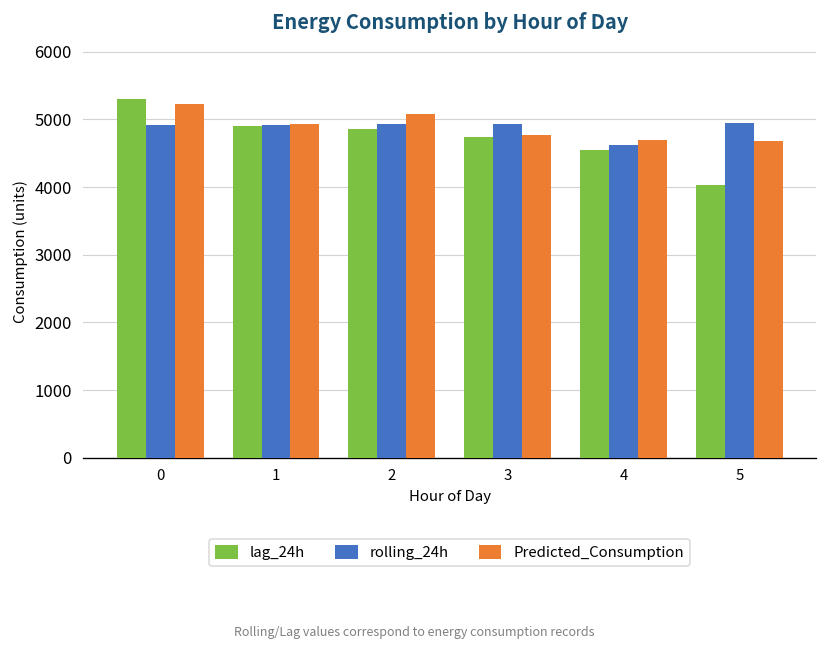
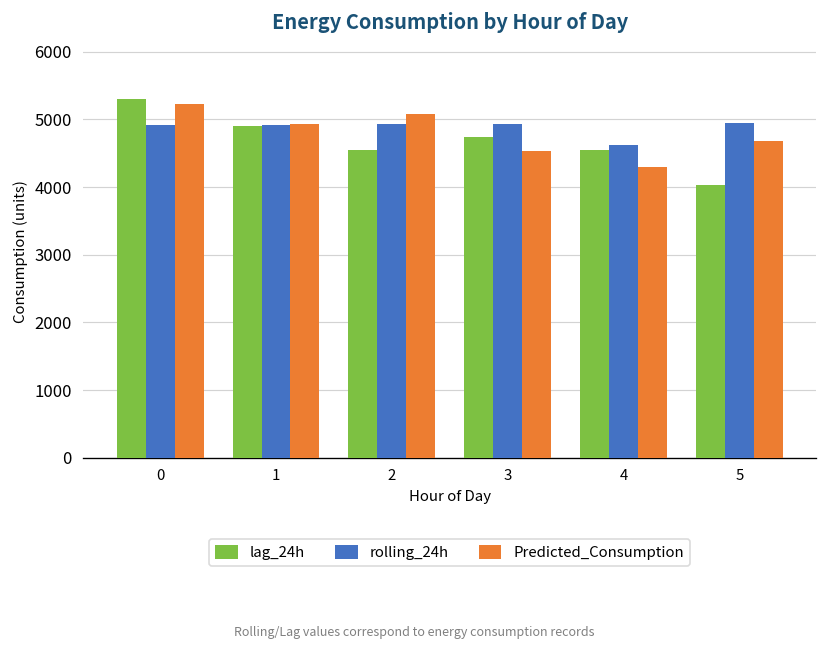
  {
    "lag_24h": {
      "0": 5300,
      "1": 4900,
-     "2": 4900,
+     "2": 4500,
      "3": 4700,
      "4": 4500,
      "5": 4000
    },
    "rolling_24h": {
      "0": 4900,
      "1": 4900,
      "2": 4900,
      "3": 4900,
      "4": 4600,
      "5": 5000
    },
    "Predicted_Consumption": {
      "0": 5200,
      "1": 4900,
      "2": 5100,
-     "3": 4800,
-     "4": 4700,
+     "3": 4500,
+     "4": 4300,
      "5": 4700
    }
  }
